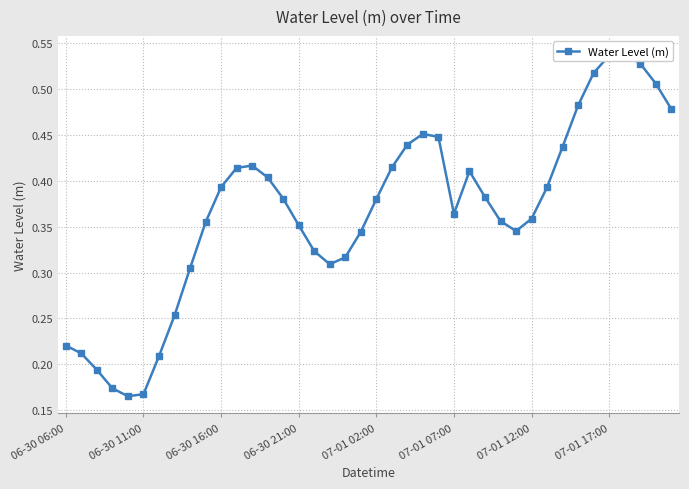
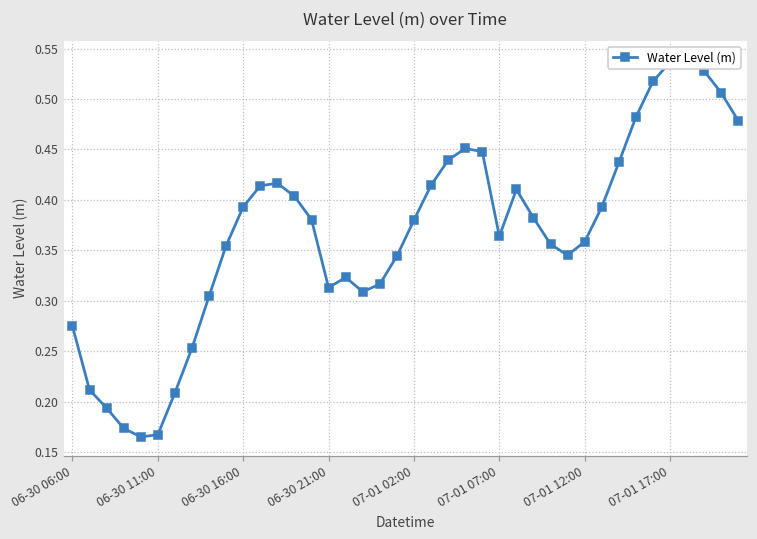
  {
-   "06-30 06:00": 0.22,
+   "06-30 06:00": 0.27,
    "06-30 11:00": 0.17,
    "06-30 16:00": 0.39,
-   "06-30 21:00": 0.35,
+   "06-30 21:00": 0.31,
    "07-01 02:00": 0.38,
    "07-01 07:00": 0.36,
    "07-01 12:00": 0.36
  }
